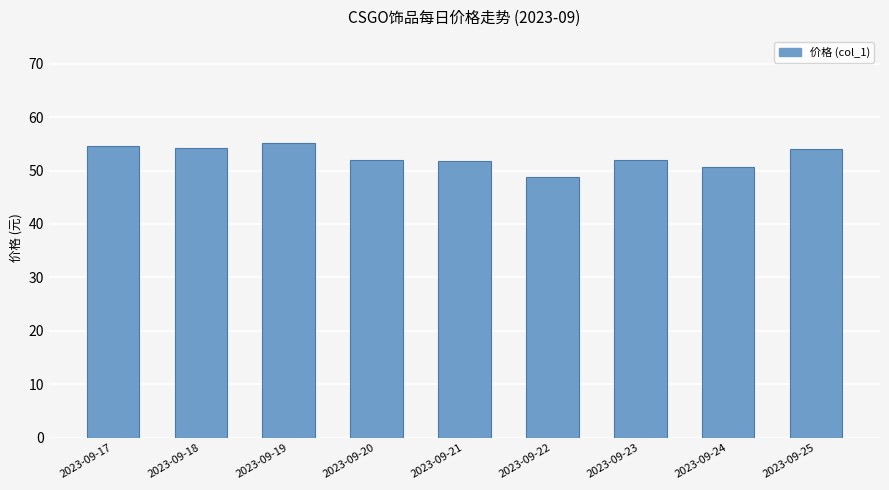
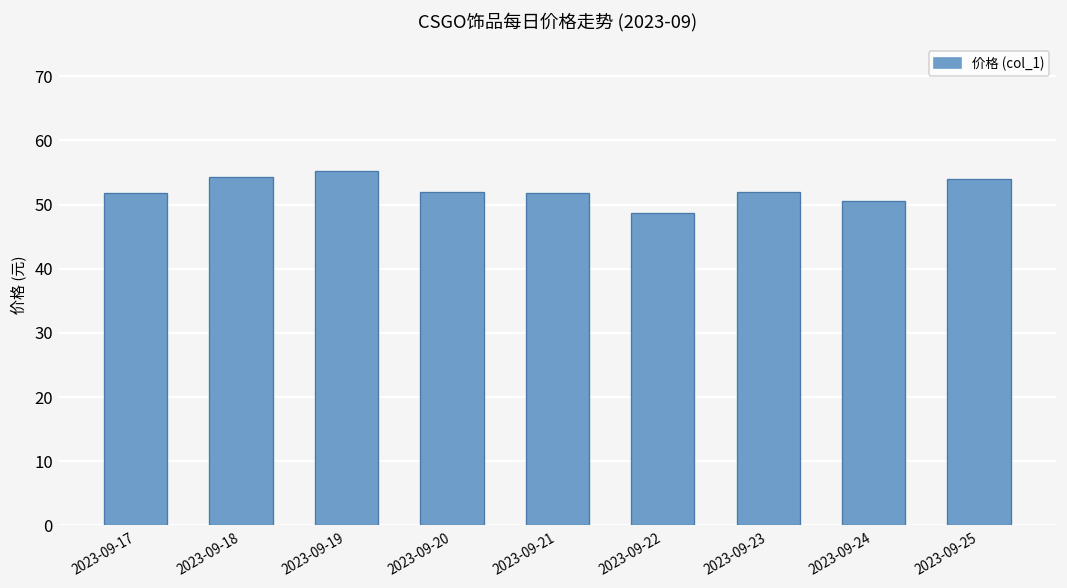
  {
-   "2023-09-17": 55,
+   "2023-09-17": 52,
    "2023-09-18": 54,
    "2023-09-19": 55,
    "2023-09-20": 52,
    "2023-09-21": 52,
    "2023-09-22": 49,
    "2023-09-23": 52,
    "2023-09-24": 51,
    "2023-09-25": 54
  }
